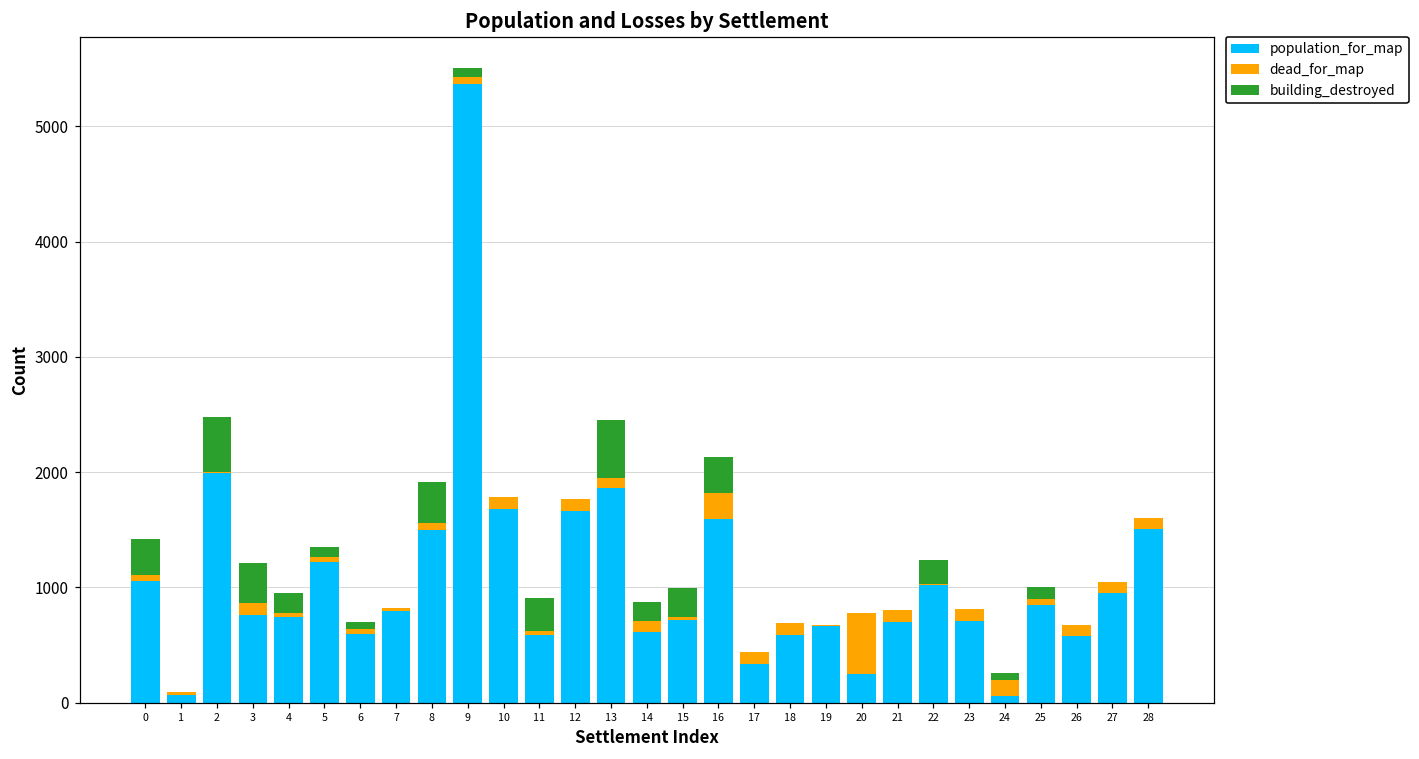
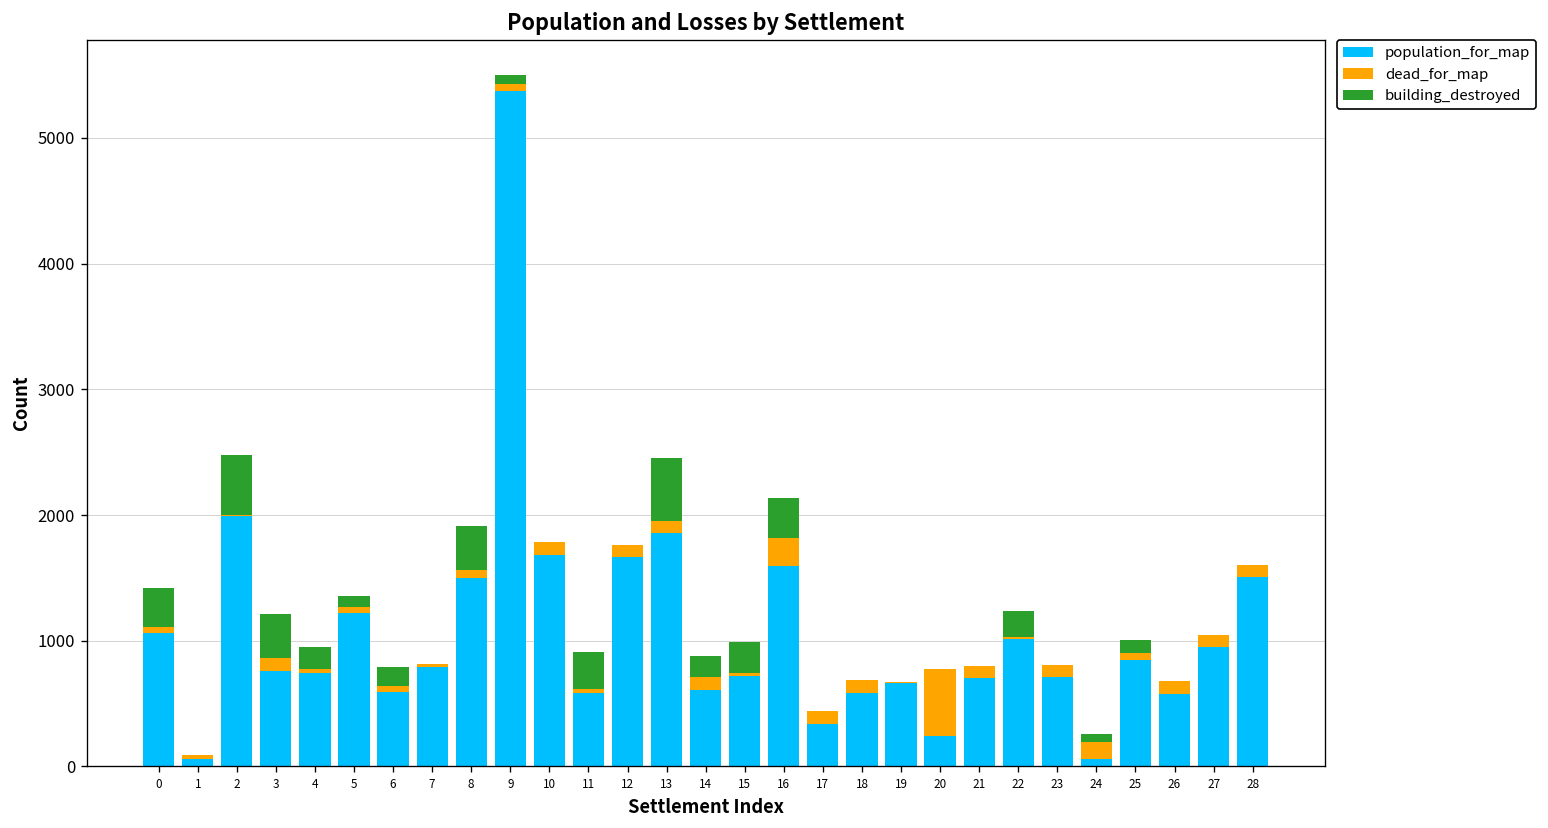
  {
    "population_for_map": {
      "0": 1060,
      "1": 60,
      "2": 1990,
      "3": 760,
      "4": 740,
      "5": 1220,
      "6": 600,
      "7": 790,
      "8": 1500,
      "9": 5370,
      "10": 1680,
      "11": 580,
      "12": 1670,
      "13": 1860,
      "14": 610,
      "15": 720,
      "16": 1590,
      "17": 340,
      "18": 590,
      "19": 660,
      "20": 250,
      "21": 700,
      "22": 1020,
      "23": 710,
      "24": 60,
      "25": 840,
      "26": 580,
      "27": 950,
      "28": 1500
    },
    "dead_for_map": {
      "0": 50,
      "1": 30,
      "3": 100,
      "4": 40,
      "5": 50,
      "6": 50,
      "7": 30,
      "8": 70,
      "9": 60,
      "10": 100,
      "11": 30,
      "12": 100,
      "13": 90,
      "14": 100,
      "16": 230,
      "17": 100,
      "18": 100,
      "20": 530,
      "21": 100,
      "23": 100,
      "24": 140,
      "25": 60,
      "26": 100,
      "27": 100,
      "28": 100
    },
    "building_destroyed": {
      "0": 320,
      "1": 0,
      "2": 480,
      "3": 350,
      "4": 170,
      "5": 90,
-     "6": 60,
+     "6": 150,
      "7": 0,
      "8": 350,
      "9": 80,
      "10": 0,
      "11": 290,
      "12": 0,
      "13": 510,
      "14": 170,
      "15": 250,
      "16": 320,
      "17": 0,
      "18": 0,
      "19": 0,
      "20": 0,
      "21": 0,
      "22": 200,
      "23": 0,
      "24": 60,
      "25": 100,
      "26": 0,
      "27": 0,
      "28": 0
    }
  }
